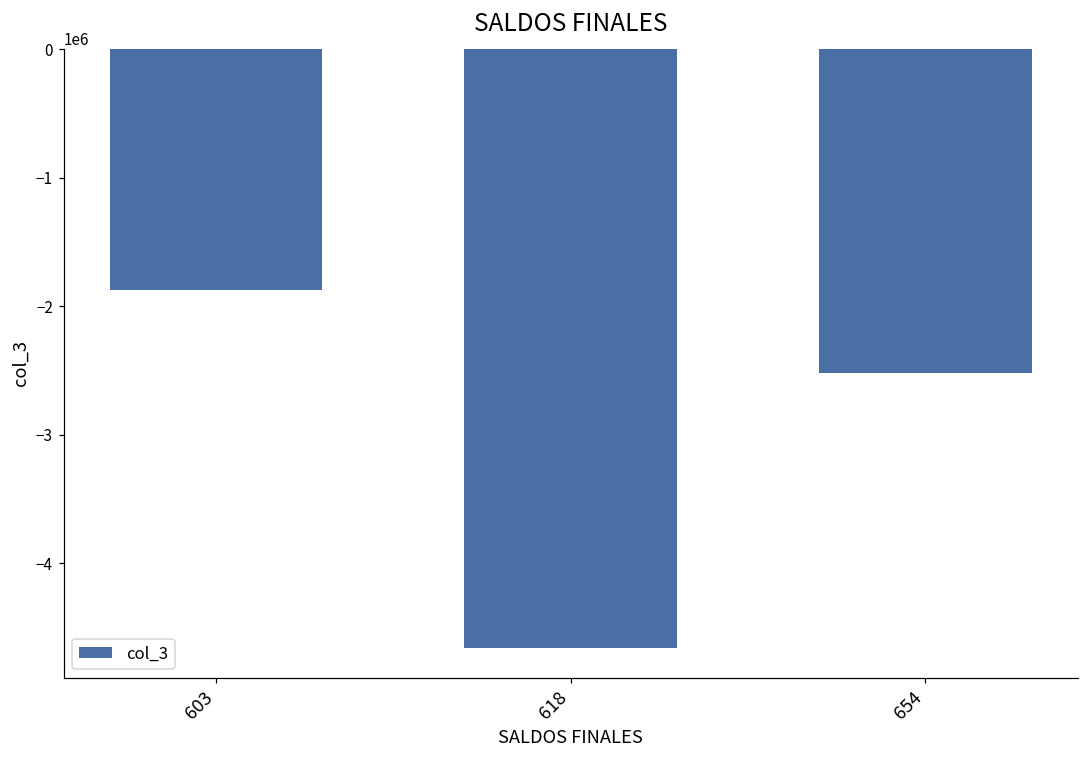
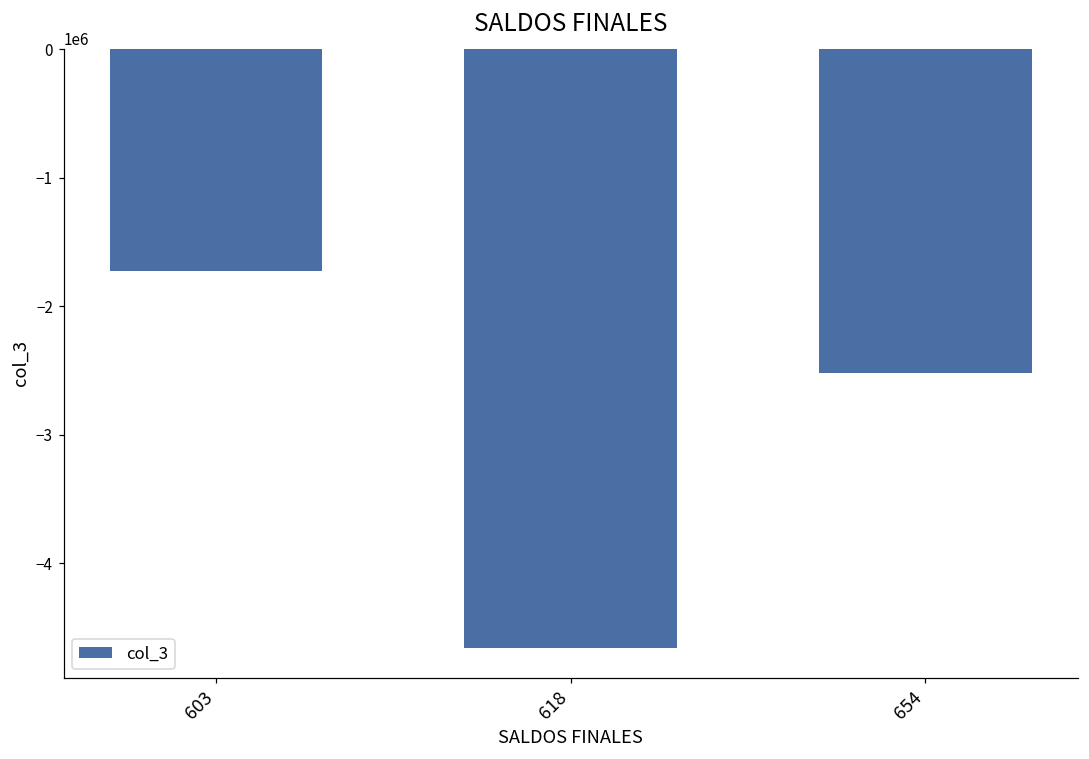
  {
-   "603": -1870000,
+   "603": -1730000,
    "618": -4660000,
    "654": -2520000
  }
